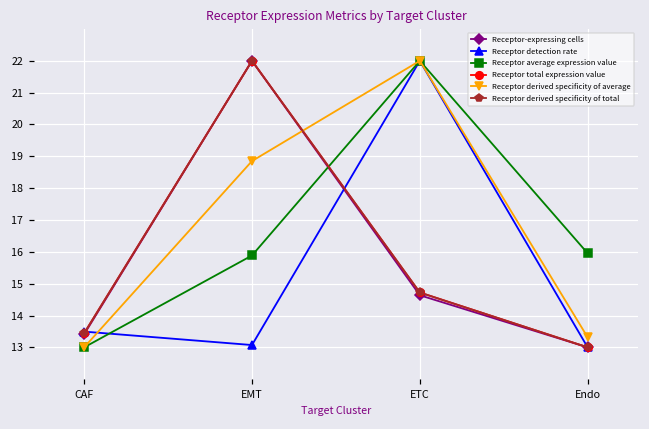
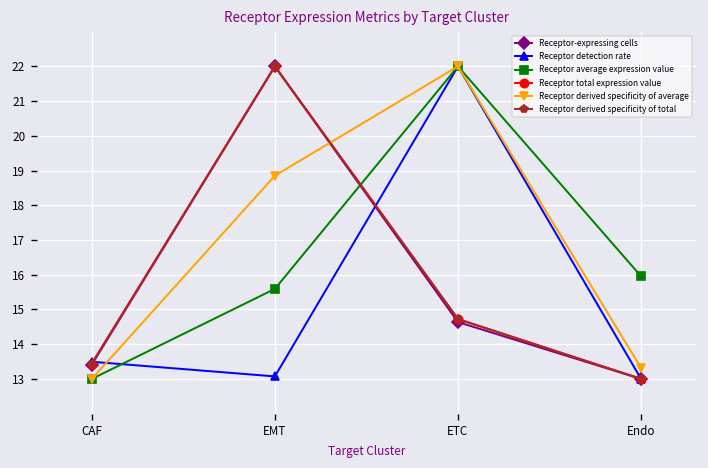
  {
    "Receptor detection rate": {
      "EMT": 13.1
    },
    "Receptor average expression value": {
-     "EMT": 15.9,
+     "EMT": 15.6,
      "Endo": 16.0
    },
    "Receptor derived specificity of average": {
      "EMT": 18.9,
      "Endo": 13.3
    }
  }
